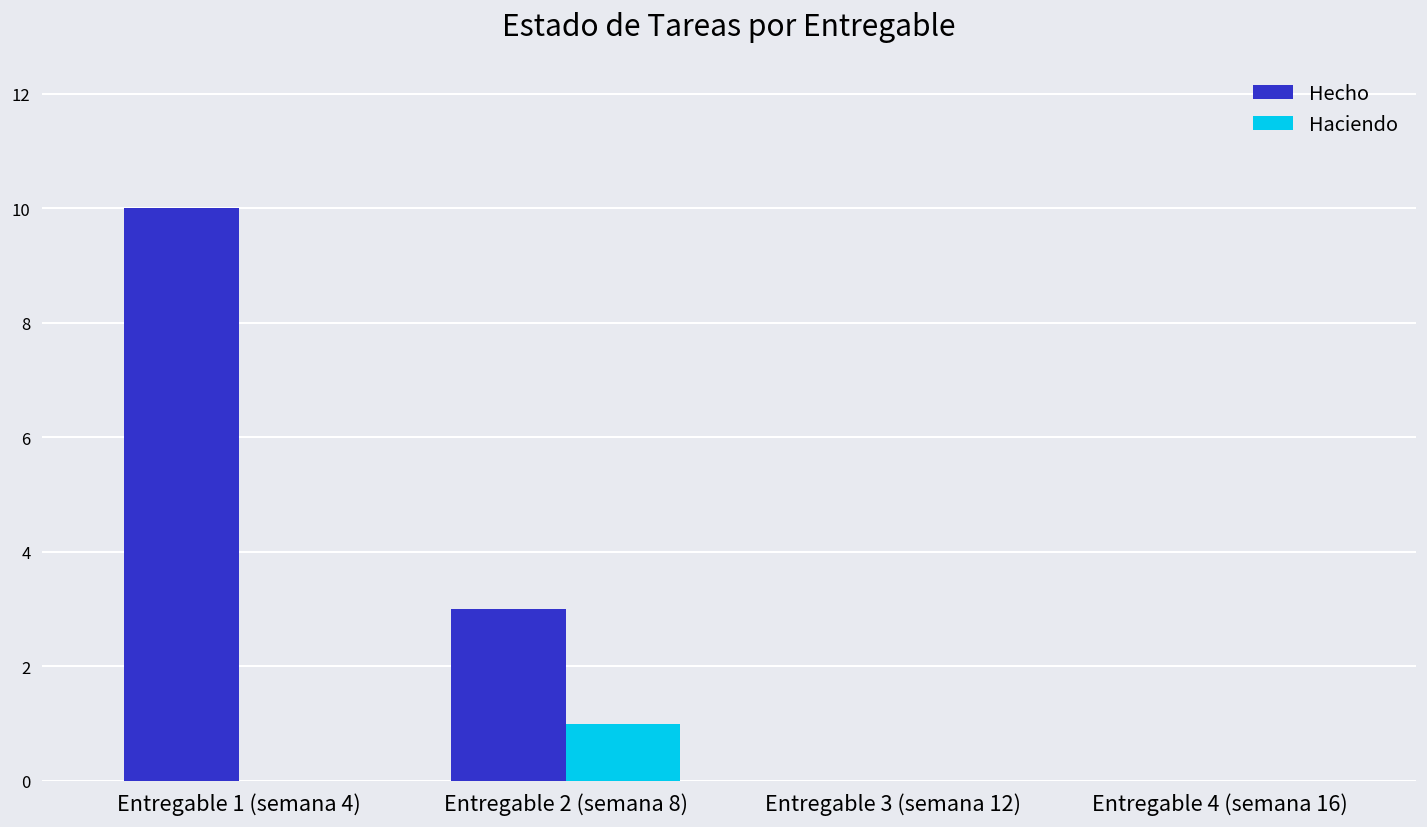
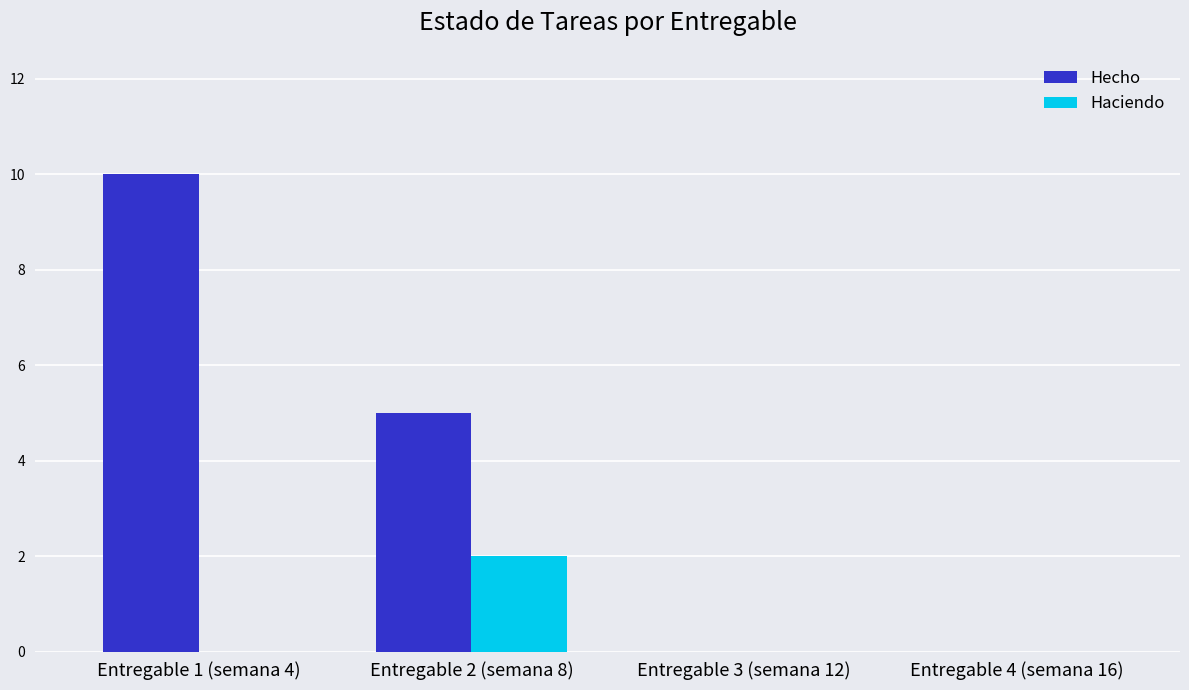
  {
    "Hecho": {
      "Entregable 1 (semana 4)": 10,
-     "Entregable 2 (semana 8)": 3,
+     "Entregable 2 (semana 8)": 5,
      "Entregable 3 (semana 12)": 0,
      "Entregable 4 (semana 16)": 0
    },
    "Haciendo": {
      "Entregable 1 (semana 4)": 0,
-     "Entregable 2 (semana 8)": 1,
+     "Entregable 2 (semana 8)": 2,
      "Entregable 3 (semana 12)": 0,
      "Entregable 4 (semana 16)": 0
    }
  }
